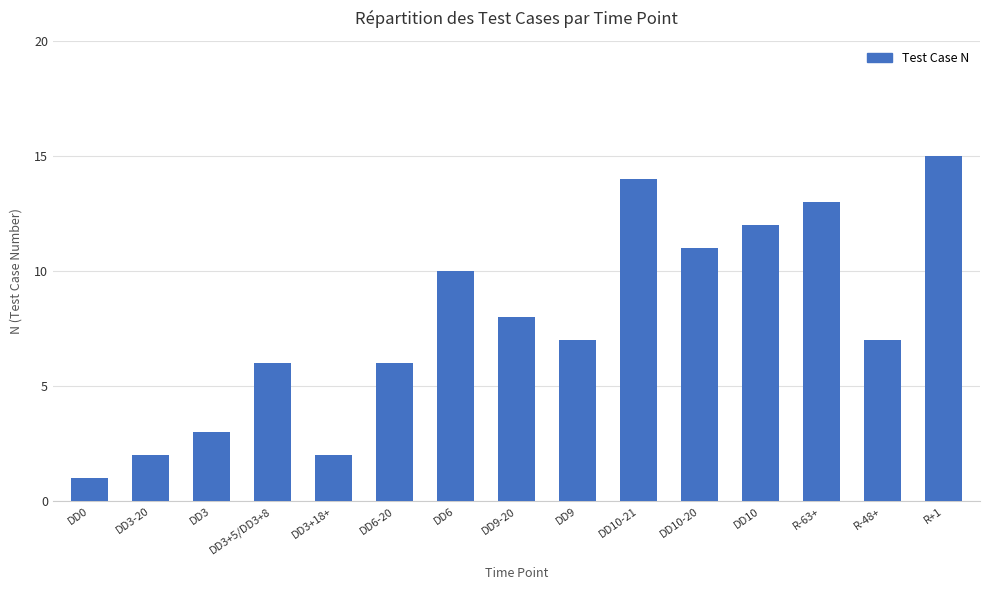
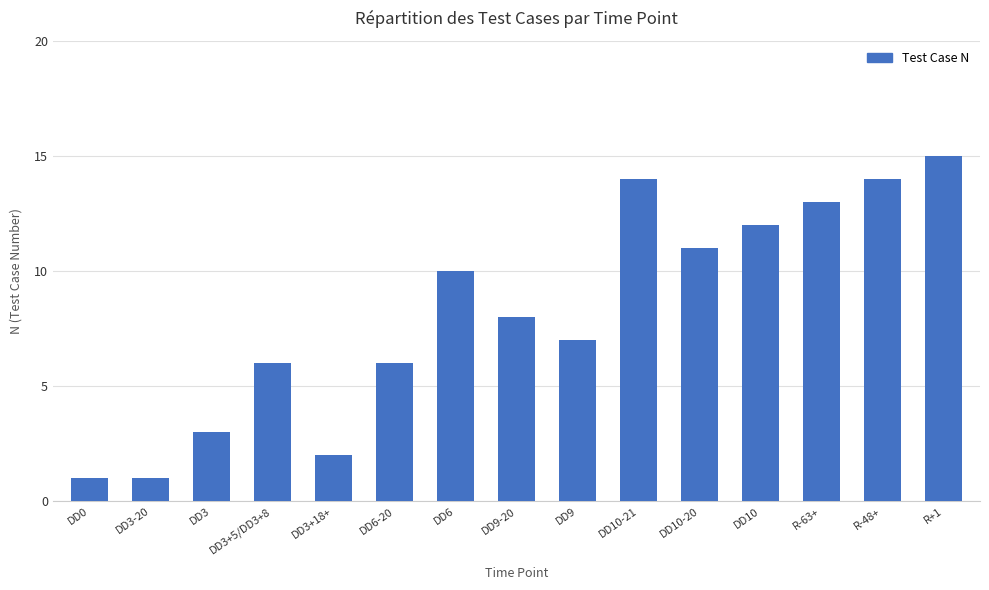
  {
    "DD0": 1,
-   "DD3-20": 2,
+   "DD3-20": 1,
    "DD3": 3,
    "DD3+5/DD3+8": 6,
    "DD3+18+": 2,
    "DD6-20": 6,
    "DD6": 10,
    "DD9-20": 8,
    "DD9": 7,
    "DD10-21": 14,
    "DD10-20": 11,
    "DD10": 12,
    "R-63+": 13,
-   "R-48+": 7,
+   "R-48+": 14,
    "R+1": 15
  }
